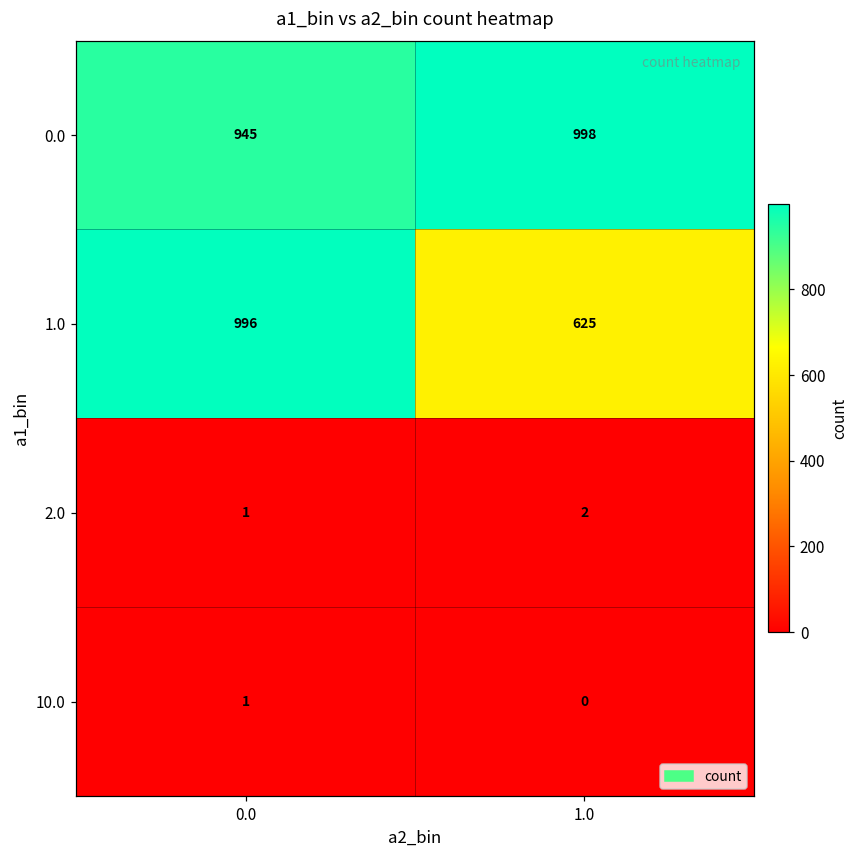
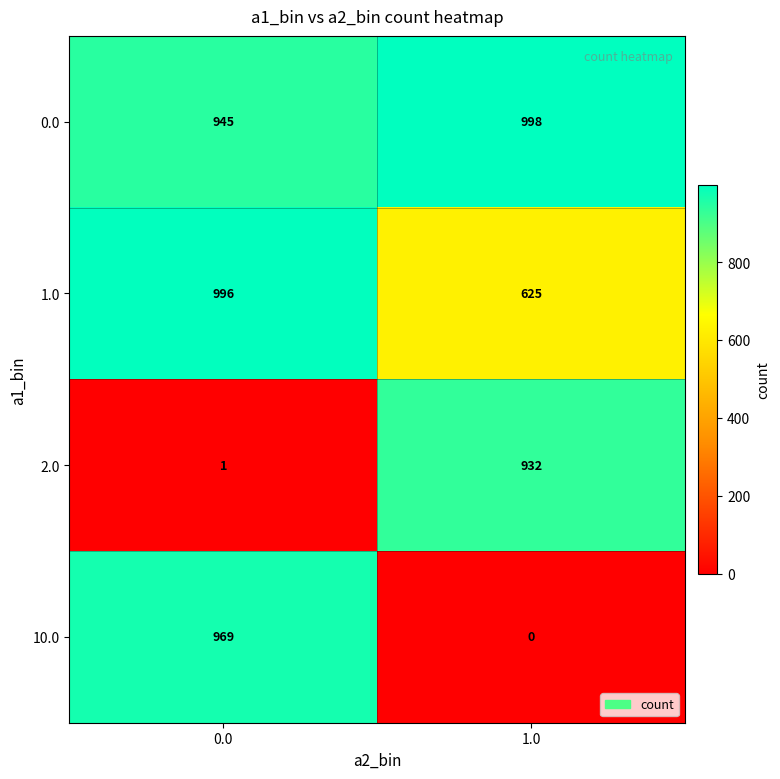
  {
    "0.0": {
      "0.0": 945
    },
    "1.0": {
      "0.0": 996,
      "1.0": 625
    },
    "2.0": {
      "0.0": 1,
-     "1.0": 2
+     "1.0": 932
    },
    "10.0": {
-     "0.0": 1,
+     "0.0": 969,
      "1.0": 0
    }
  }
